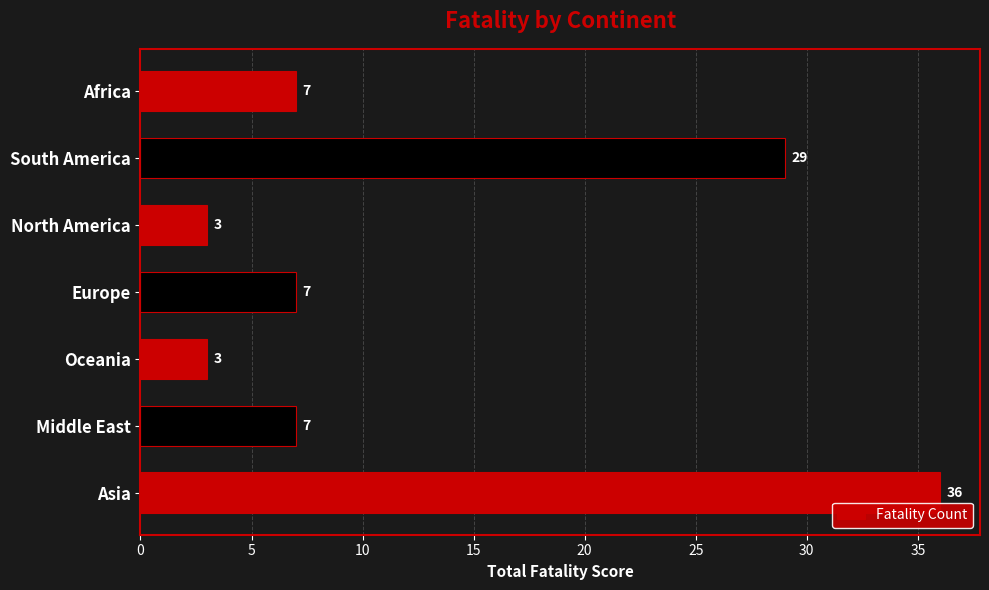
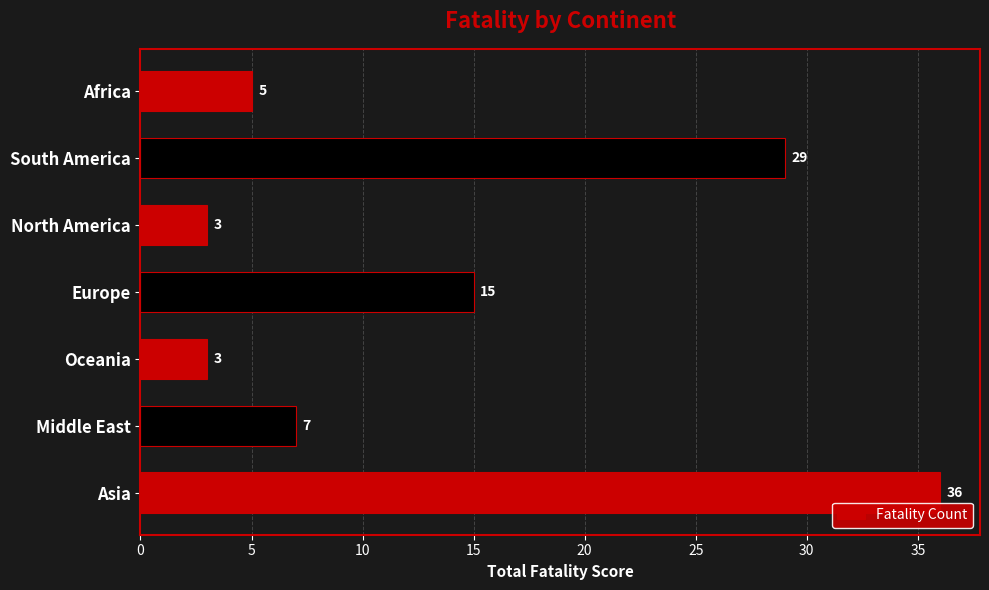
  {
-   "Africa": 7,
+   "Africa": 5,
    "South America": 29,
    "North America": 3,
-   "Europe": 7,
+   "Europe": 15,
    "Oceania": 3,
    "Middle East": 7,
    "Asia": 36
  }
